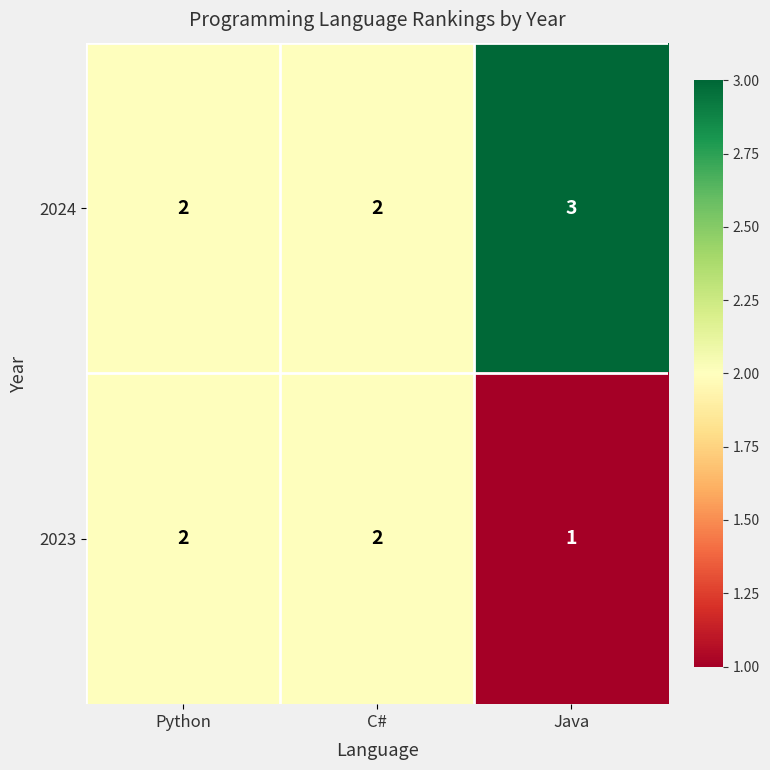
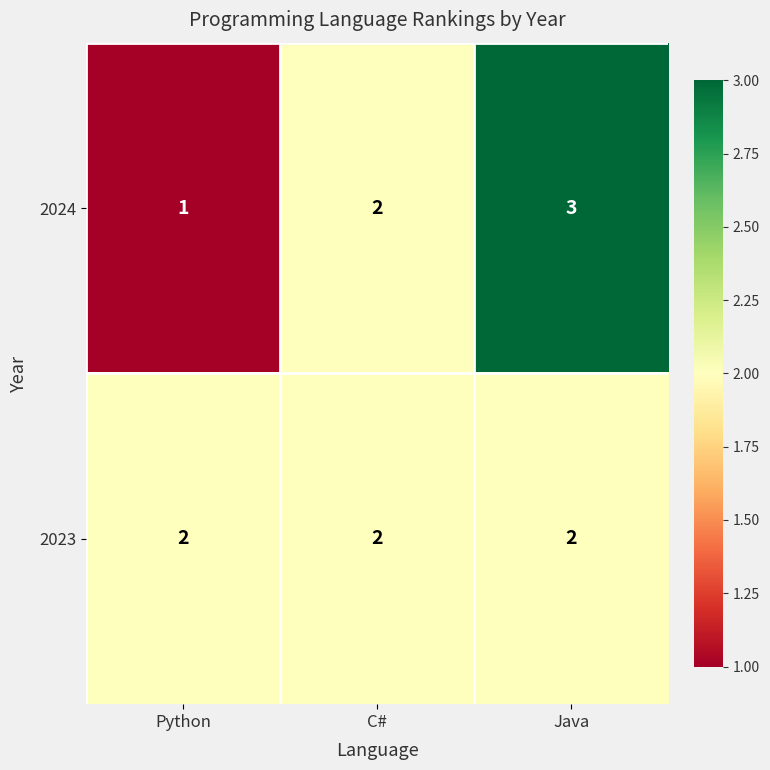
  {
    "2024": {
-     "Python": 2,
+     "Python": 1,
      "C#": 2,
      "Java": 3
    },
    "2023": {
      "Python": 2,
      "C#": 2,
-     "Java": 1
+     "Java": 2
    }
  }
